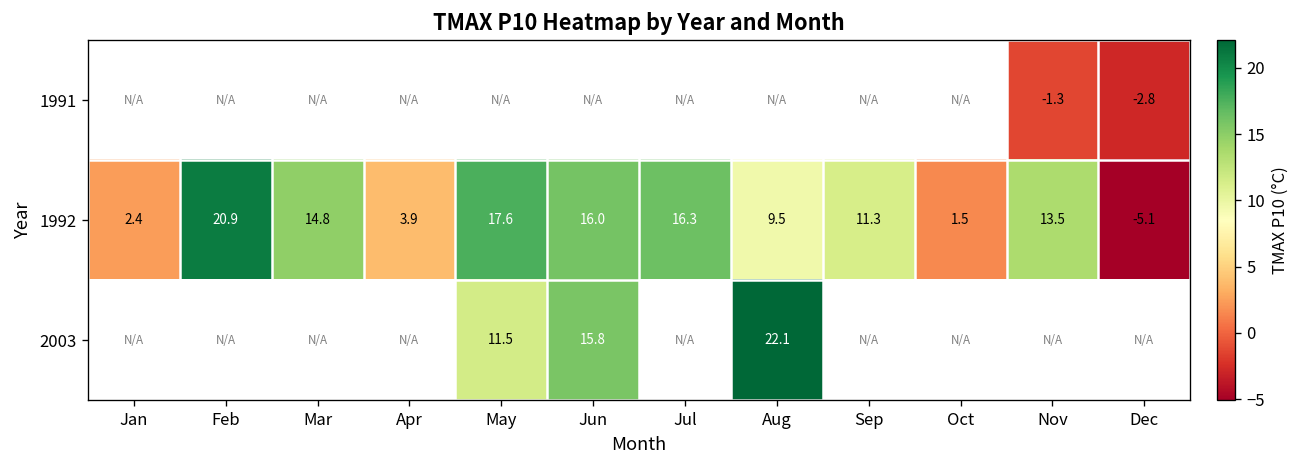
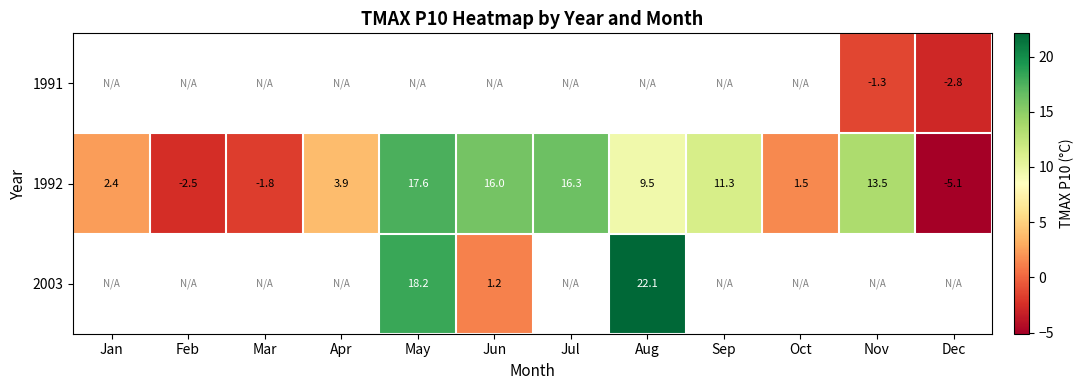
  {
    "1991": {
      "Nov": -1.3,
      "Dec": -2.8
    },
    "1992": {
      "Jan": 2.4,
-     "Feb": 20.9,
-     "Mar": 14.8,
+     "Feb": -2.5,
+     "Mar": -1.8,
      "Apr": 3.9,
      "May": 17.6,
      "Jun": 16.0,
      "Jul": 16.3,
      "Aug": 9.5,
      "Sep": 11.3,
      "Oct": 1.5,
      "Nov": 13.5,
      "Dec": -5.1
    },
    "2003": {
-     "May": 11.5,
-     "Jun": 15.8,
+     "May": 18.2,
+     "Jun": 1.2,
      "Aug": 22.1
    }
  }
